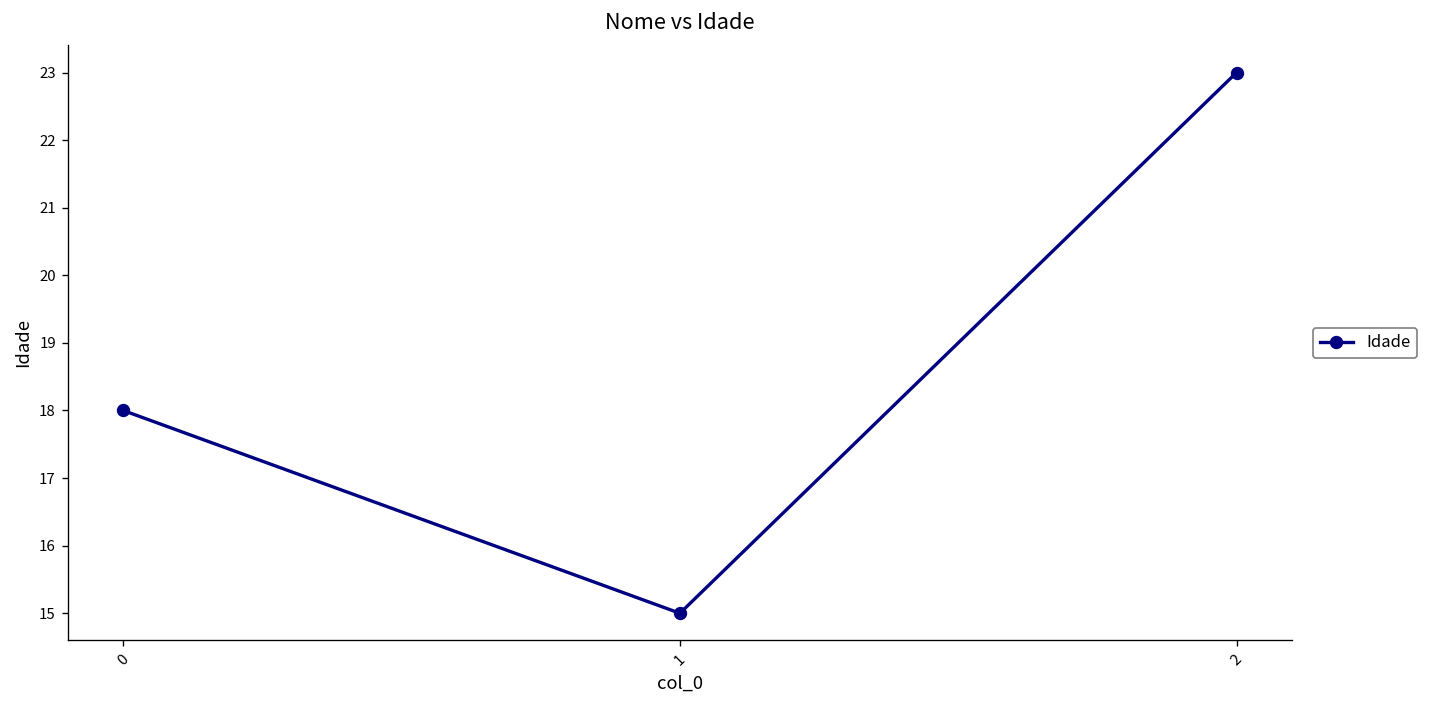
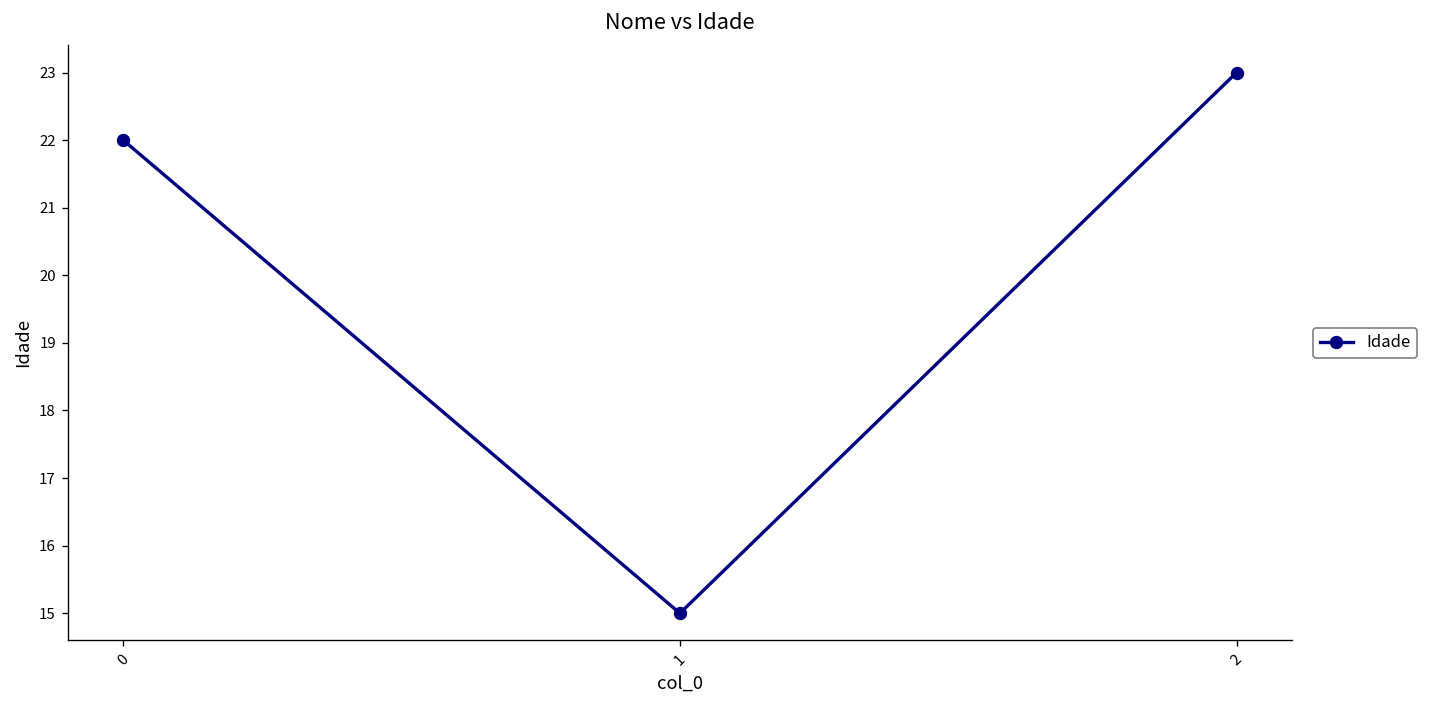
  {
-   "0": 18,
+   "0": 22,
    "1": 15,
    "2": 23
  }
